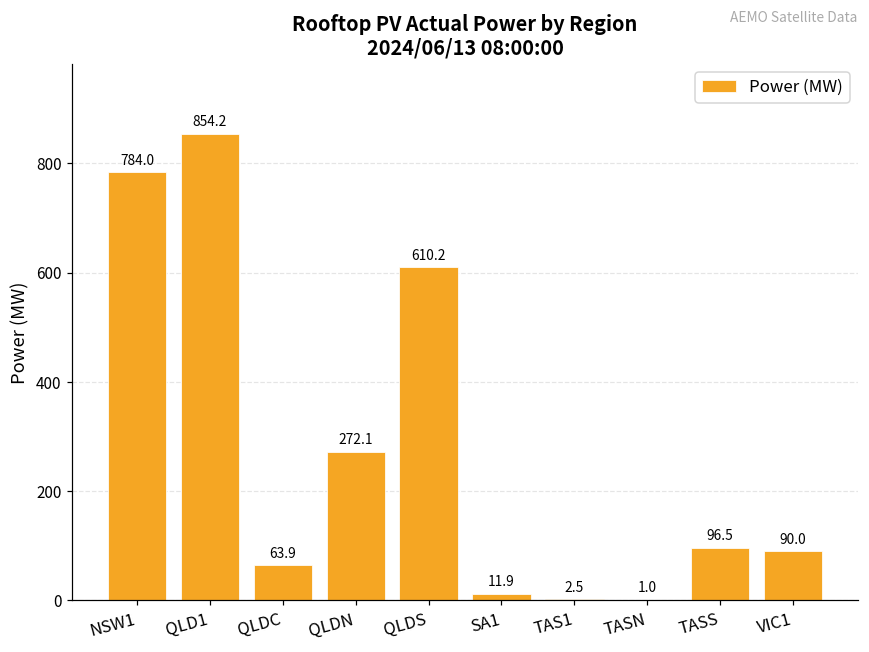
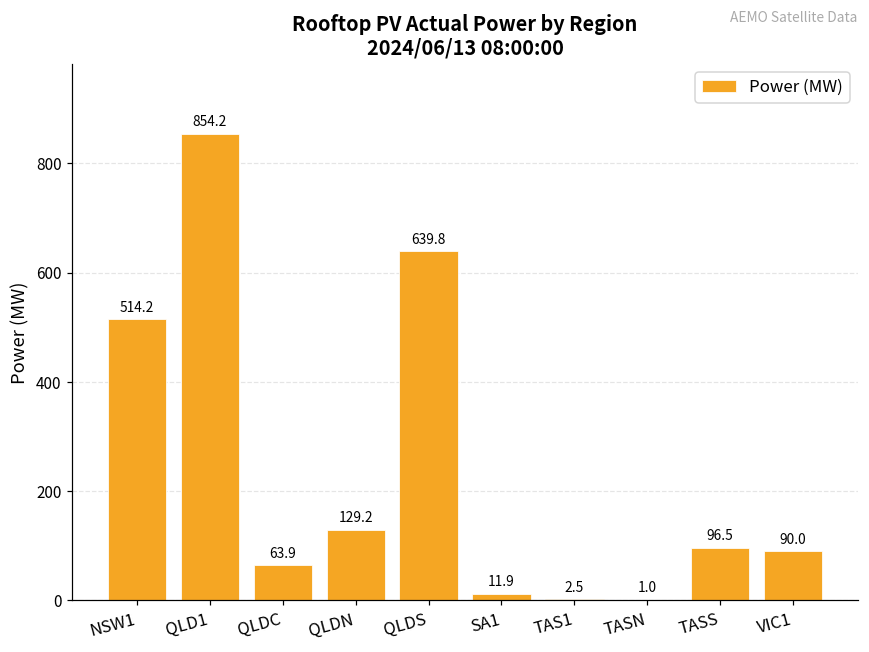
  {
-   "NSW1": 784.0,
+   "NSW1": 514.2,
    "QLD1": 854.2,
    "QLDC": 63.9,
-   "QLDN": 272.1,
-   "QLDS": 610.2,
+   "QLDN": 129.2,
+   "QLDS": 639.8,
    "SA1": 11.9,
    "TAS1": 2.5,
    "TASN": 1.0,
    "TASS": 96.5,
    "VIC1": 90.0
  }
